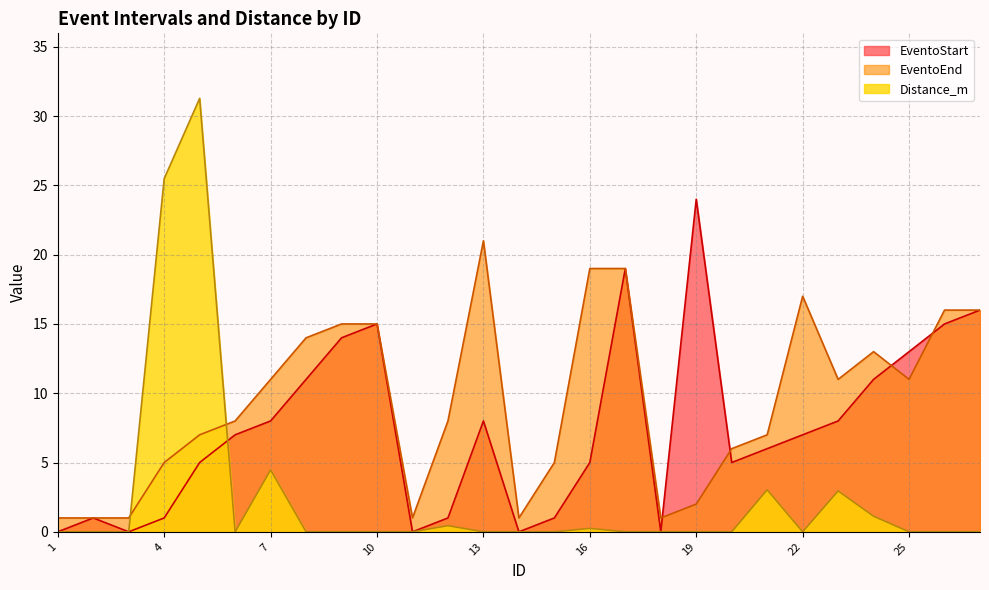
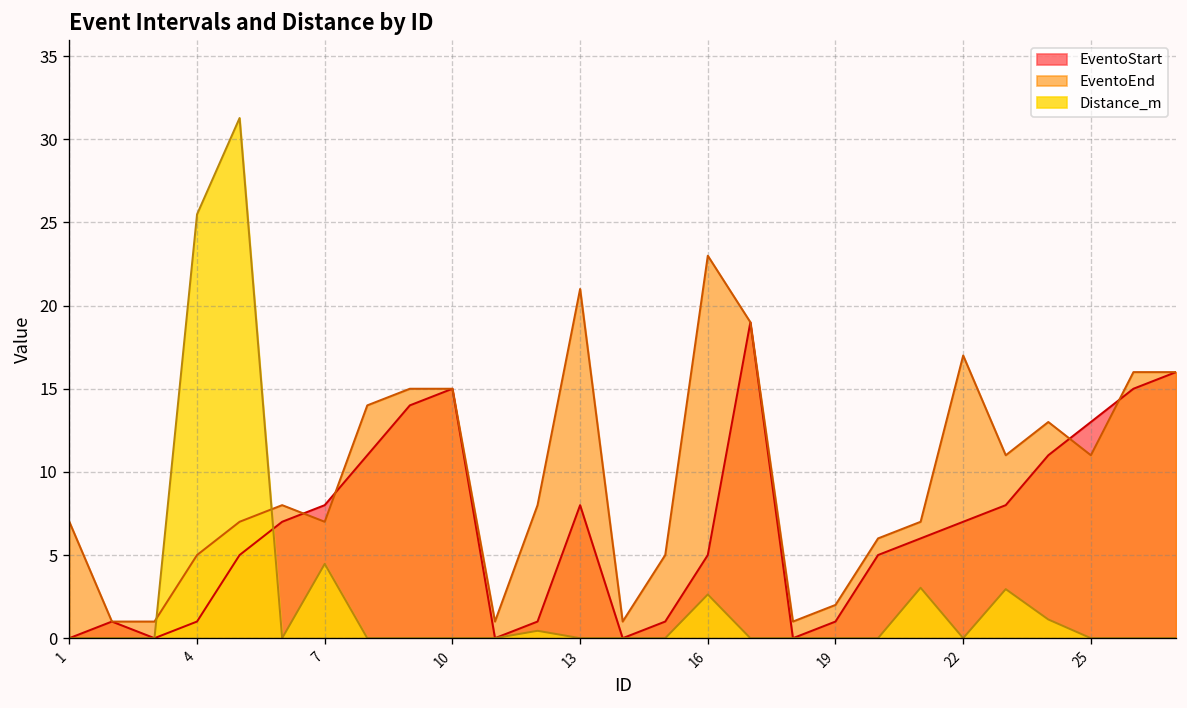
  {
    "EventoStart": {
      "4": 1,
      "7": 8,
      "13": 8,
      "16": 5,
-     "19": 24,
+     "19": 1,
      "22": 7,
      "25": 13
    },
    "EventoEnd": {
-     "1": 1,
+     "1": 7,
      "4": 5,
-     "7": 11,
+     "7": 7,
      "13": 21,
-     "16": 19,
+     "16": 23,
      "19": 2,
      "22": 17,
      "25": 11
    },
    "Distance_m": {
      "4": 25.5,
      "7": 4.5,
      "10": 0.0,
      "13": 0.0,
-     "16": 0.2,
+     "16": 2.6,
      "19": 0.0,
      "22": 0.0,
      "25": 0.0
    }
  }
